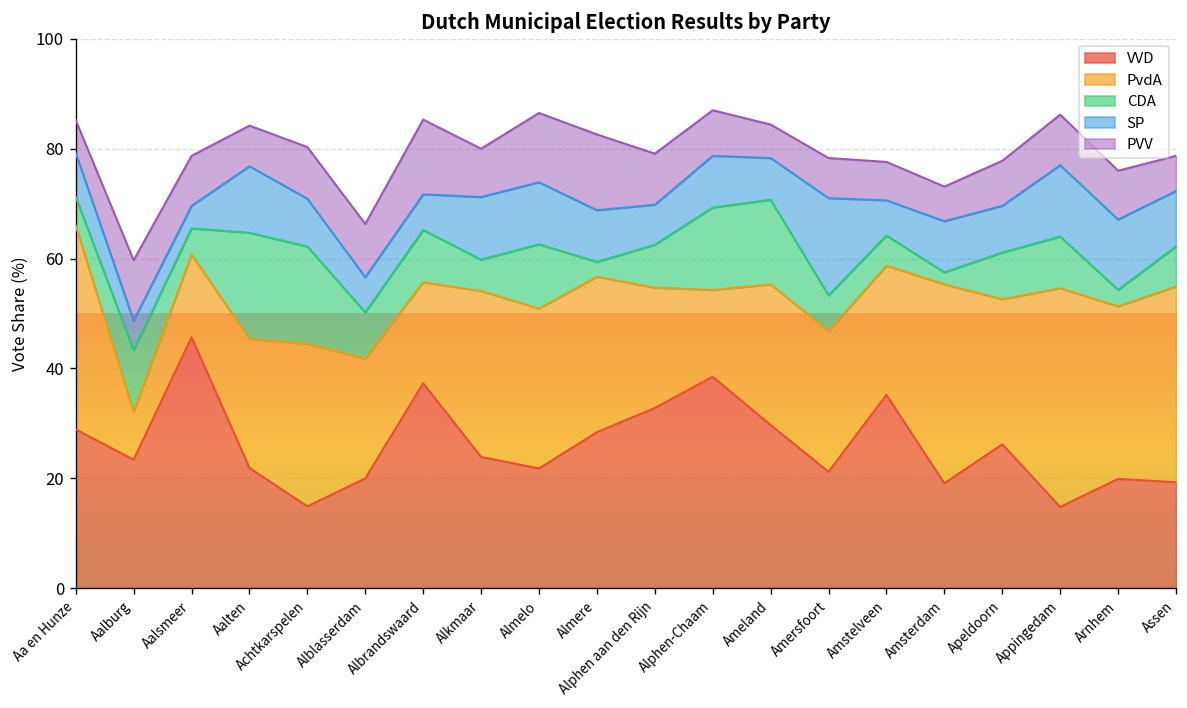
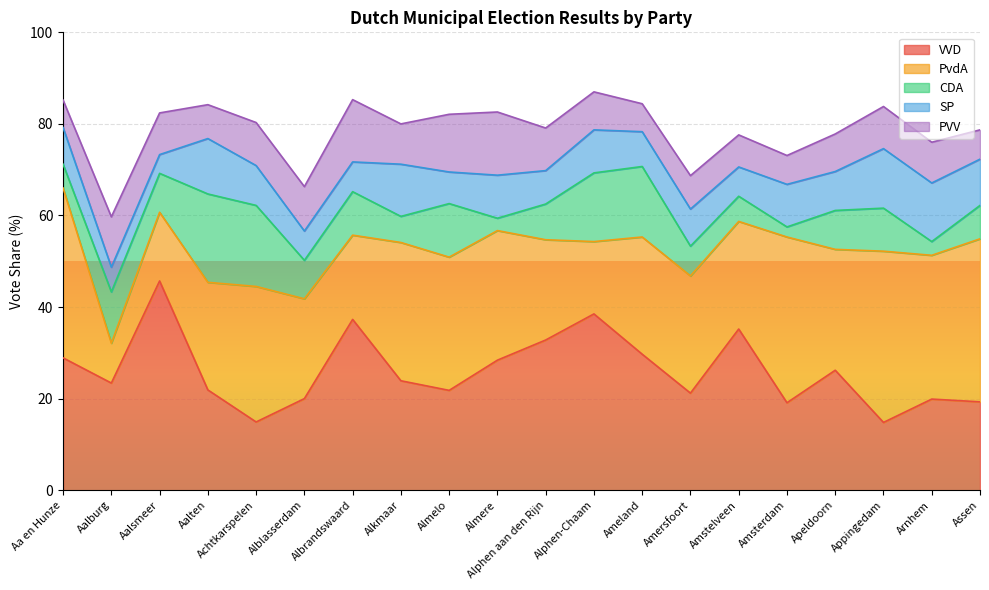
  {
    "VVD": {
      "Aa en Hunze": 29,
      "Aalburg": 23,
      "Aalsmeer": 46,
      "Aalten": 22,
      "Achtkarspelen": 15,
      "Alblasserdam": 20,
      "Albrandswaard": 37,
      "Alkmaar": 24,
      "Almelo": 22,
      "Almere": 28,
      "Alphen aan den Rijn": 33,
      "Alphen-Chaam": 39,
      "Ameland": 30,
      "Amersfoort": 21,
      "Amstelveen": 35,
      "Amsterdam": 19,
      "Apeldoorn": 26,
      "Appingedam": 15,
      "Arnhem": 20,
      "Assen": 19
    },
    "PvdA": {
      "Aa en Hunze": 37,
      "Aalburg": 9,
      "Aalsmeer": 15,
      "Aalten": 24,
      "Achtkarspelen": 30,
      "Alblasserdam": 22,
      "Albrandswaard": 18,
      "Alkmaar": 30,
      "Almelo": 29,
      "Almere": 28,
      "Alphen aan den Rijn": 22,
      "Alphen-Chaam": 16,
      "Ameland": 26,
      "Amersfoort": 26,
      "Amstelveen": 24,
      "Amsterdam": 36,
      "Apeldoorn": 26,
-     "Appingedam": 40,
+     "Appingedam": 37,
      "Arnhem": 31,
      "Assen": 36
    },
    "CDA": {
      "Aa en Hunze": 5,
      "Aalburg": 11,
-     "Aalsmeer": 5,
+     "Aalsmeer": 9,
      "Aalten": 19,
      "Achtkarspelen": 18,
      "Alblasserdam": 8,
      "Albrandswaard": 9,
      "Alkmaar": 6,
      "Almelo": 12,
      "Almere": 3,
      "Alphen aan den Rijn": 8,
      "Alphen-Chaam": 15,
      "Ameland": 15,
      "Amersfoort": 7,
      "Amstelveen": 6,
      "Amsterdam": 2,
      "Apeldoorn": 9,
      "Appingedam": 9,
      "Arnhem": 3,
      "Assen": 7
    },
    "SP": {
      "Aa en Hunze": 8,
      "Aalburg": 5,
      "Aalsmeer": 4,
      "Aalten": 12,
      "Achtkarspelen": 9,
      "Alblasserdam": 6,
      "Albrandswaard": 7,
      "Alkmaar": 11,
-     "Almelo": 11,
+     "Almelo": 7,
      "Almere": 9,
      "Alphen aan den Rijn": 7,
      "Alphen-Chaam": 9,
      "Ameland": 8,
-     "Amersfoort": 18,
+     "Amersfoort": 8,
      "Amstelveen": 6,
      "Amsterdam": 9,
      "Apeldoorn": 9,
      "Appingedam": 13,
      "Arnhem": 13,
      "Assen": 10
    },
    "PVV": {
      "Aa en Hunze": 6,
      "Aalburg": 11,
      "Aalsmeer": 9,
      "Aalten": 7,
      "Achtkarspelen": 9,
      "Alblasserdam": 10,
      "Albrandswaard": 14,
      "Alkmaar": 9,
      "Almelo": 13,
      "Almere": 14,
      "Alphen aan den Rijn": 9,
      "Alphen-Chaam": 8,
      "Ameland": 6,
      "Amersfoort": 7,
      "Amstelveen": 7,
      "Amsterdam": 6,
      "Apeldoorn": 8,
      "Appingedam": 9,
      "Arnhem": 9,
      "Assen": 6
    }
  }
